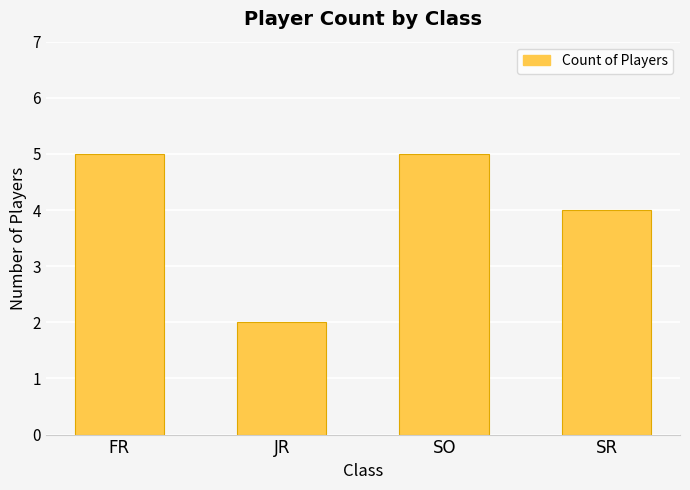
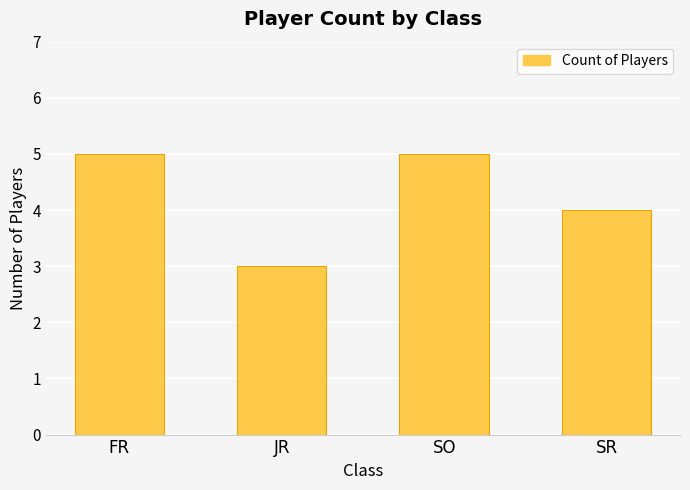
  {
    "FR": 5,
-   "JR": 2,
+   "JR": 3,
    "SO": 5,
    "SR": 4
  }
